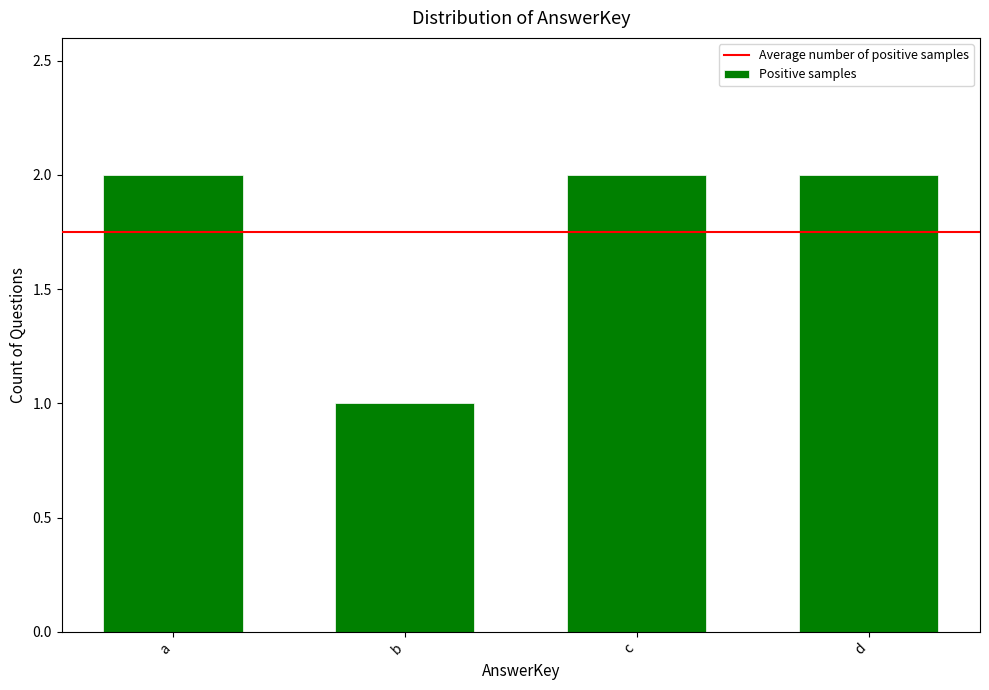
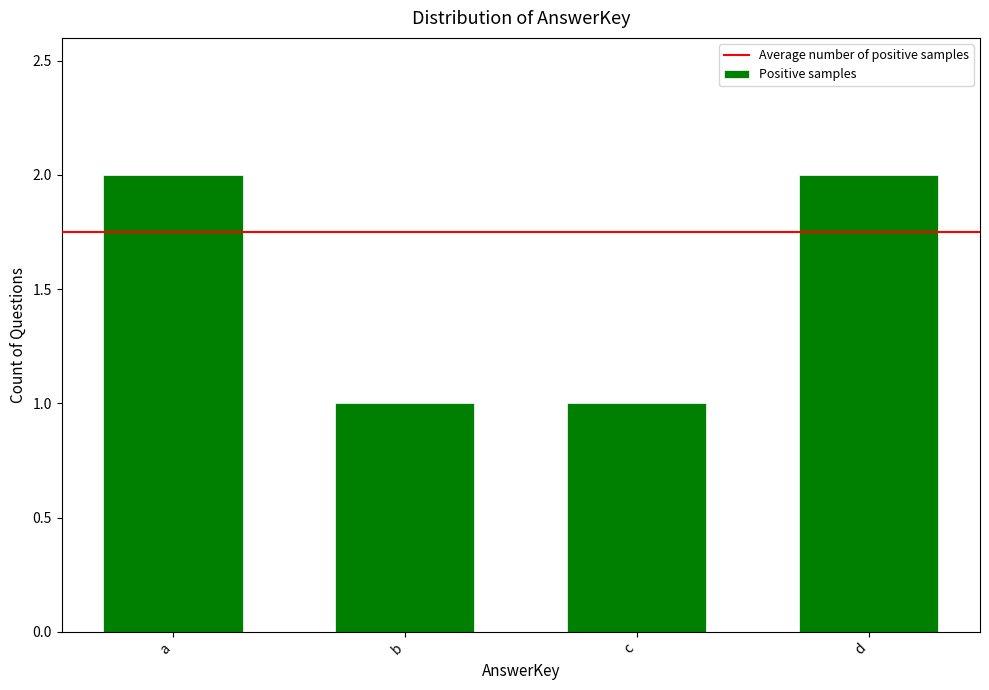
  {
    "a": 2,
    "b": 1,
-   "c": 2,
+   "c": 1,
    "d": 2
  }
